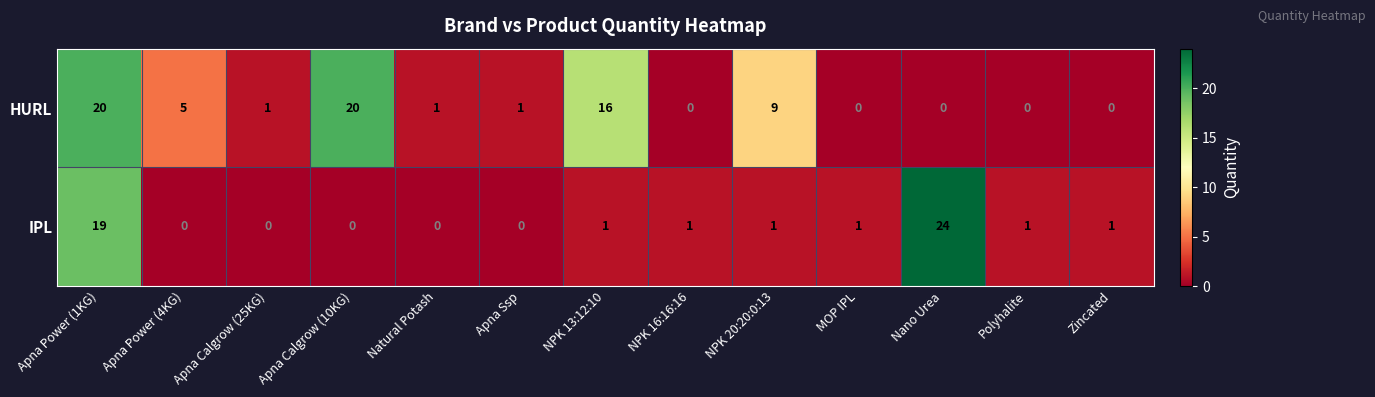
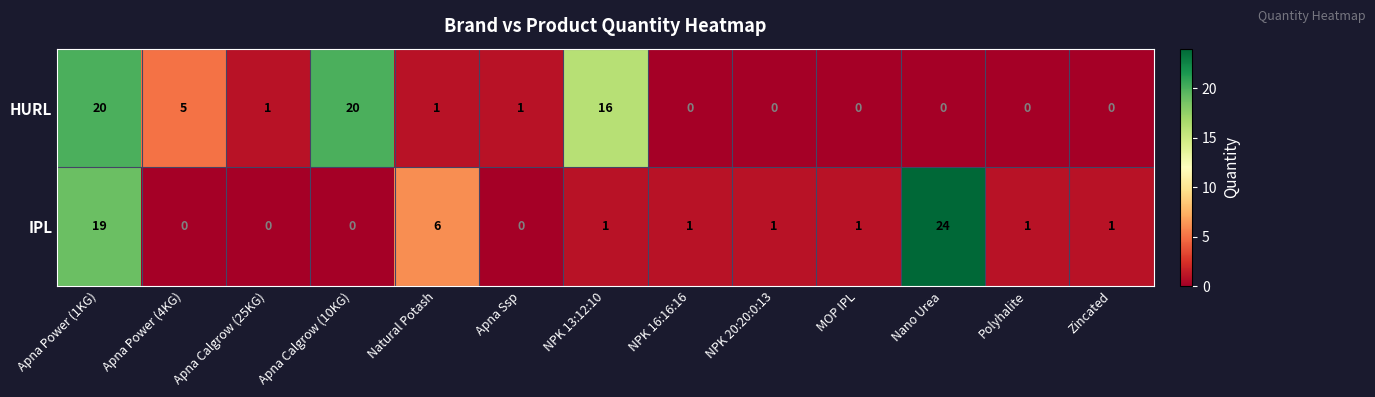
  {
    "HURL": {
      "Apna Power (1KG)": 20,
      "Apna Power (4KG)": 5,
      "Apna Calgrow (25KG)": 1,
      "Apna Calgrow (10KG)": 20,
      "Natural Potash": 1,
      "Apna Ssp": 1,
      "NPK 13:12:10": 16,
      "NPK 16:16:16": 0,
-     "NPK 20:20:0:13": 9,
+     "NPK 20:20:0:13": 0,
      "MOP IPL": 0,
      "Nano Urea": 0,
      "Polyhalite": 0,
      "Zincated": 0
    },
    "IPL": {
      "Apna Power (1KG)": 19,
      "Apna Power (4KG)": 0,
      "Apna Calgrow (25KG)": 0,
      "Apna Calgrow (10KG)": 0,
-     "Natural Potash": 0,
+     "Natural Potash": 6,
      "Apna Ssp": 0,
      "NPK 13:12:10": 1,
      "NPK 16:16:16": 1,
      "NPK 20:20:0:13": 1,
      "MOP IPL": 1,
      "Nano Urea": 24,
      "Polyhalite": 1,
      "Zincated": 1
    }
  }
